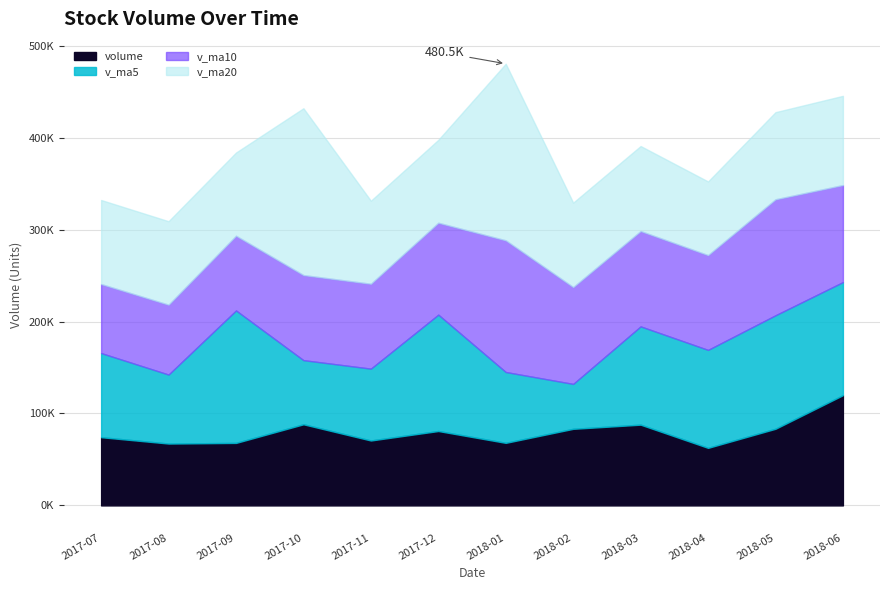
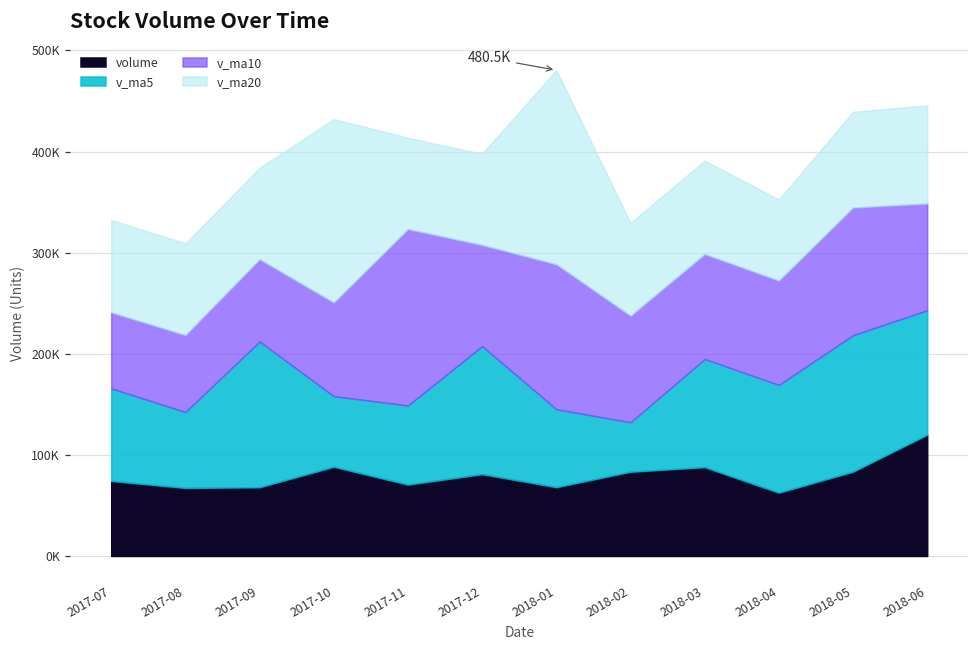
  {
    "volume": {
      "2017-07": 70000,
      "2017-08": 70000,
      "2017-09": 70000,
      "2017-10": 90000,
      "2017-11": 70000,
      "2017-12": 80000,
      "2018-01": 70000,
      "2018-02": 80000,
      "2018-03": 90000,
      "2018-04": 60000,
      "2018-05": 80000,
      "2018-06": 120000
    },
    "v_ma5": {
      "2017-07": 90000,
      "2017-08": 80000,
      "2017-09": 140000,
      "2017-10": 70000,
      "2017-11": 80000,
      "2017-12": 130000,
      "2018-01": 80000,
      "2018-02": 50000,
      "2018-03": 110000,
      "2018-04": 110000,
-     "2018-05": 120000,
+     "2018-05": 130000,
      "2018-06": 120000
    },
    "v_ma10": {
      "2017-07": 80000,
      "2017-08": 80000,
      "2017-09": 80000,
      "2017-10": 90000,
-     "2017-11": 90000,
+     "2017-11": 170000,
      "2017-12": 100000,
      "2018-01": 140000,
      "2018-02": 110000,
      "2018-03": 100000,
      "2018-04": 100000,
      "2018-05": 130000,
      "2018-06": 110000
    },
    "v_ma20": {
      "2017-07": 90000,
      "2017-08": 90000,
      "2017-09": 90000,
      "2017-10": 180000,
      "2017-11": 90000,
      "2017-12": 90000,
      "2018-02": 90000,
      "2018-03": 90000,
      "2018-04": 80000,
      "2018-05": 90000,
      "2018-06": 100000
    }
  }
